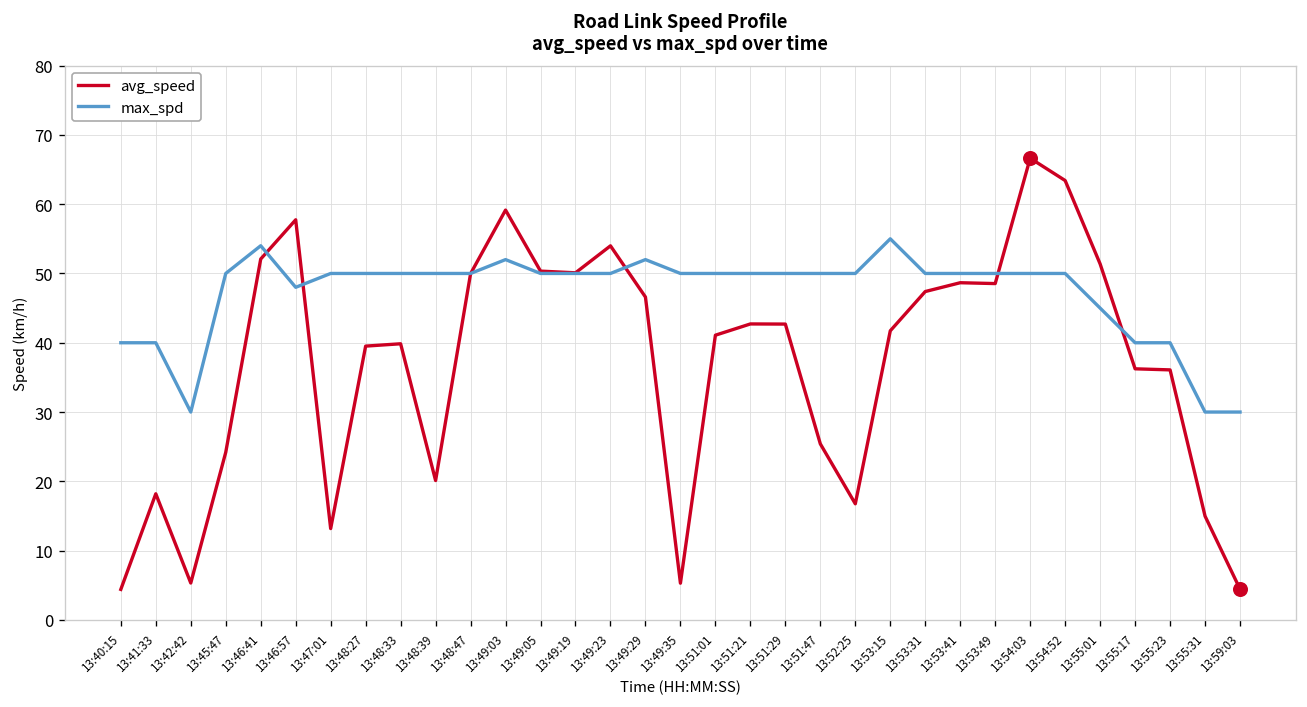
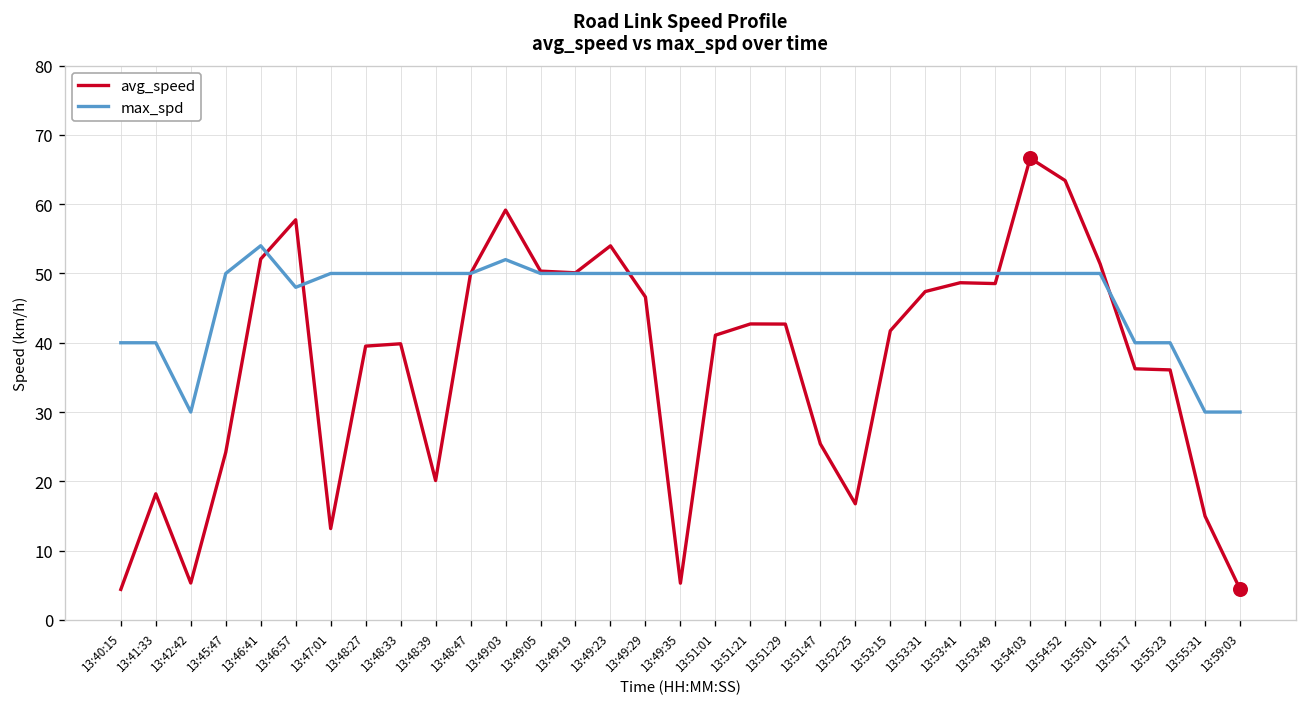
  {
    "max_spd": {
      "13:40:15": 40,
      "13:41:33": 40,
      "13:42:42": 30,
      "13:45:47": 50,
      "13:46:41": 54,
      "13:46:57": 48,
      "13:47:01": 50,
      "13:48:27": 50,
      "13:48:33": 50,
      "13:48:39": 50,
      "13:49:03": 52,
      "13:49:23": 50,
-     "13:49:29": 52,
+     "13:49:29": 50,
      "13:49:35": 50,
      "13:51:01": 50,
      "13:51:21": 50,
      "13:51:29": 50,
      "13:51:47": 50,
      "13:52:25": 50,
-     "13:53:15": 55,
+     "13:53:15": 50,
      "13:53:31": 50,
      "13:53:41": 50,
      "13:53:49": 50,
      "13:54:03": 50,
      "13:54:52": 50,
-     "13:55:01": 45,
+     "13:55:01": 50,
      "13:55:17": 40,
      "13:55:23": 40,
      "13:55:31": 30,
      "13:59:03": 30
    }
  }
